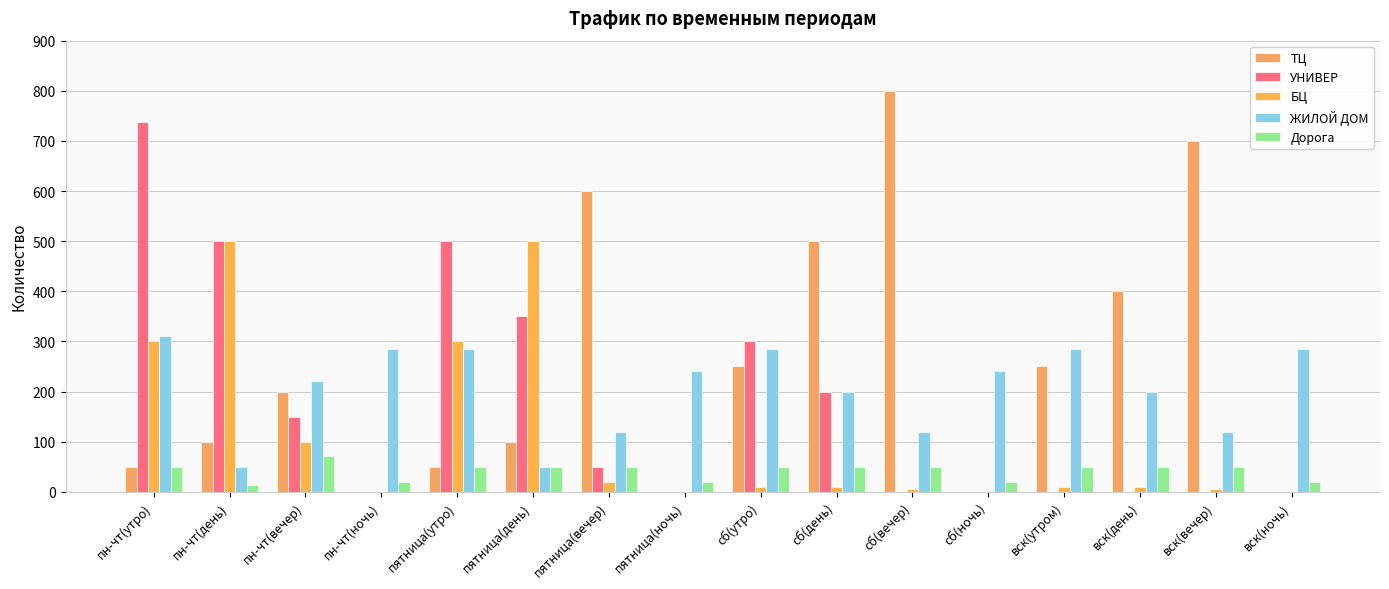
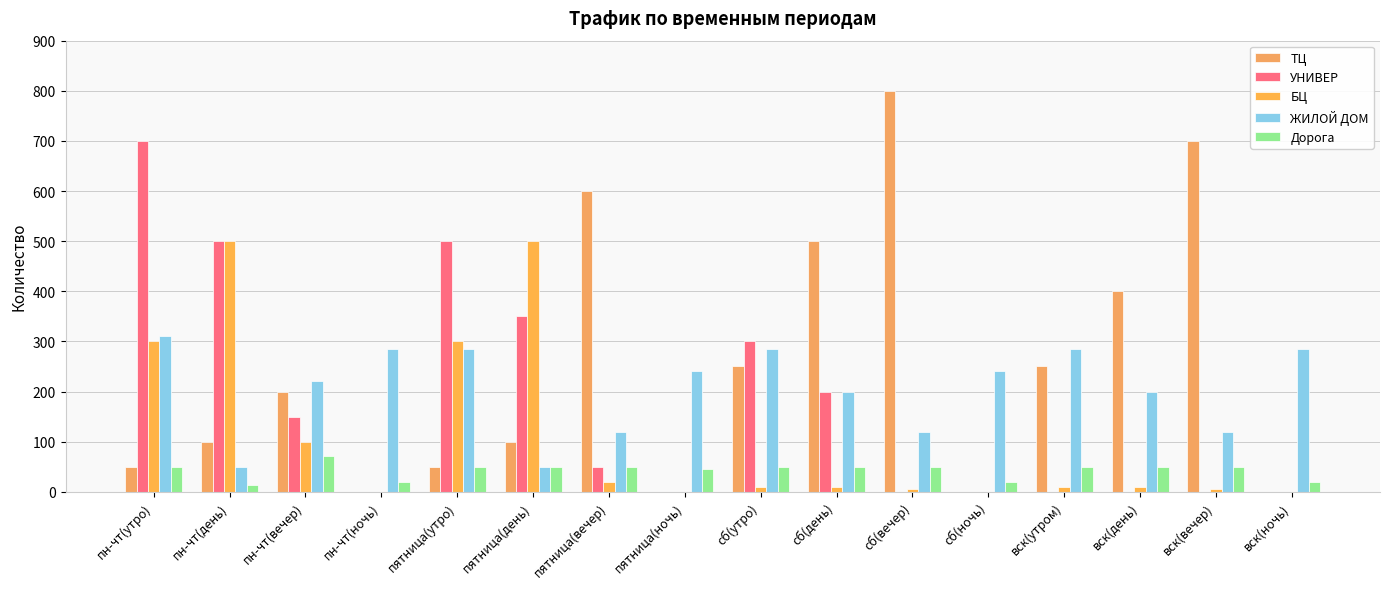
  {
    "УНИВЕР": {
-     "пн-чт(утро)": 740,
+     "пн-чт(утро)": 700,
      "пн-чт(день)": 500,
      "пн-чт(вечер)": 150,
      "пн-чт(ночь)": 0,
      "пятница(утро)": 500,
      "пятница(день)": 350,
      "пятница(вечер)": 50,
      "пятница(ночь)": 0,
      "сб(утро)": 300,
      "сб(день)": 200,
      "сб(вечер)": 0,
      "сб(ночь)": 0,
      "вск(утром)": 0,
      "вск(день)": 0,
      "вск(вечер)": 0,
      "вск(ночь)": 0
    },
    "ЖИЛОЙ ДОМ": {
      "пн-чт(утро)": 310,
      "пн-чт(день)": 50,
      "пн-чт(вечер)": 220,
      "пн-чт(ночь)": 290,
      "пятница(утро)": 290,
      "пятница(день)": 50,
      "пятница(вечер)": 120,
      "пятница(ночь)": 240,
      "сб(утро)": 290,
      "сб(день)": 200,
      "сб(вечер)": 120,
      "сб(ночь)": 240,
      "вск(утром)": 290,
      "вск(день)": 200,
      "вск(вечер)": 120,
      "вск(ночь)": 290
    },
    "Дорога": {
      "пн-чт(утро)": 50,
      "пн-чт(день)": 10,
      "пн-чт(вечер)": 70,
      "пн-чт(ночь)": 20,
      "пятница(утро)": 50,
      "пятница(день)": 50,
      "пятница(вечер)": 50,
-     "пятница(ночь)": 20,
+     "пятница(ночь)": 50,
      "сб(утро)": 50,
      "сб(день)": 50,
      "сб(вечер)": 50,
      "сб(ночь)": 20,
      "вск(утром)": 50,
      "вск(день)": 50,
      "вск(вечер)": 50,
      "вск(ночь)": 20
    }
  }
